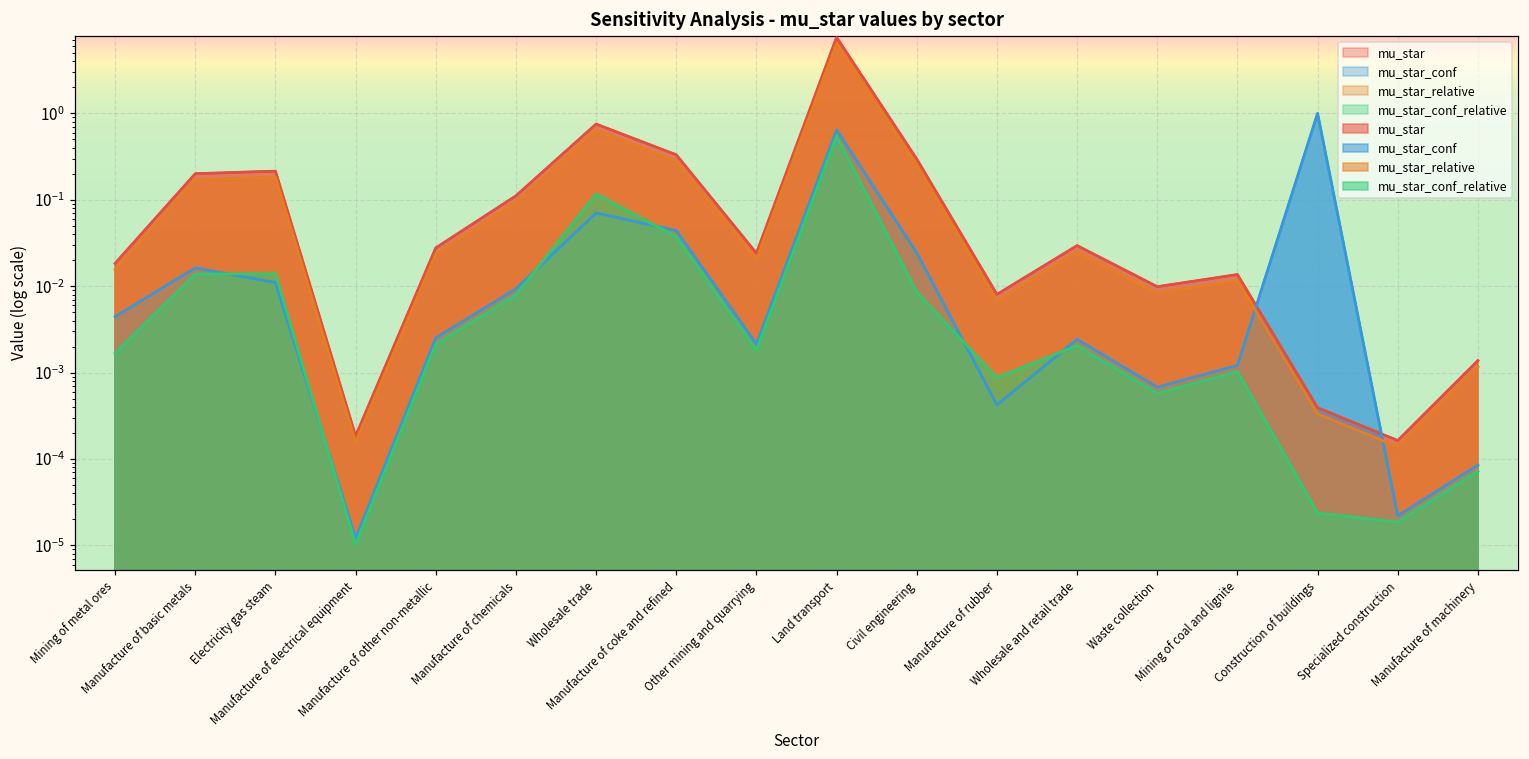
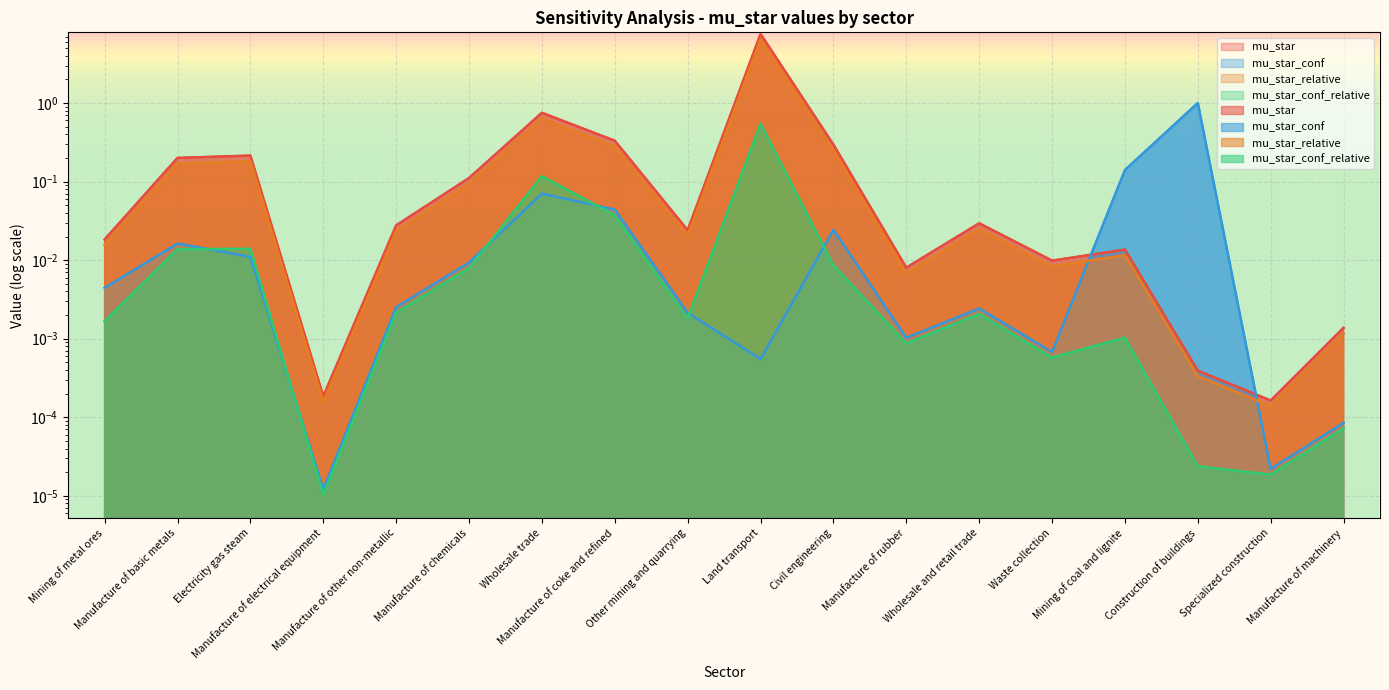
  {
    "mu_star_conf": {
      "Mining of metal ores": 0.004,
      "Manufacture of basic metals": 0.016,
      "Electricity gas steam": 0.011,
      "Manufacture of electrical equipment": 0.000012,
      "Manufacture of other non-metallic": 0.0025,
      "Manufacture of chemicals": 0.009,
      "Wholesale trade": 0.07,
      "Manufacture of coke and refined": 0.04,
      "Other mining and quarrying": 0.0021,
-     "Land transport": 0.6,
+     "Land transport": 0.0006,
      "Civil engineering": 0.024,
-     "Manufacture of rubber": 0.0004,
+     "Manufacture of rubber": 0.0010,
      "Wholesale and retail trade": 0.0024,
      "Waste collection": 0.0007,
-     "Mining of coal and lignite": 0.0012,
+     "Mining of coal and lignite": 0.14,
      "Construction of buildings": 1.0,
      "Specialized construction": 0.000022,
      "Manufacture of machinery": 0.00009
    },
    "mu_star_conf_relative": {
      "Mining of metal ores": 0.0017,
      "Manufacture of basic metals": 0.014,
      "Electricity gas steam": 0.014,
      "Manufacture of electrical equipment": 0.000010,
      "Manufacture of other non-metallic": 0.0021,
      "Manufacture of chemicals": 0.008,
      "Wholesale trade": 0.12,
      "Manufacture of coke and refined": 0.04,
      "Other mining and quarrying": 0.0018,
      "Land transport": 0.5,
      "Civil engineering": 0.009,
      "Manufacture of rubber": 0.0009,
      "Wholesale and retail trade": 0.0021,
      "Waste collection": 0.0006,
      "Mining of coal and lignite": 0.0010,
      "Construction of buildings": 0.000024,
      "Specialized construction": 0.000019,
      "Manufacture of machinery": 0.00007
    }
  }
